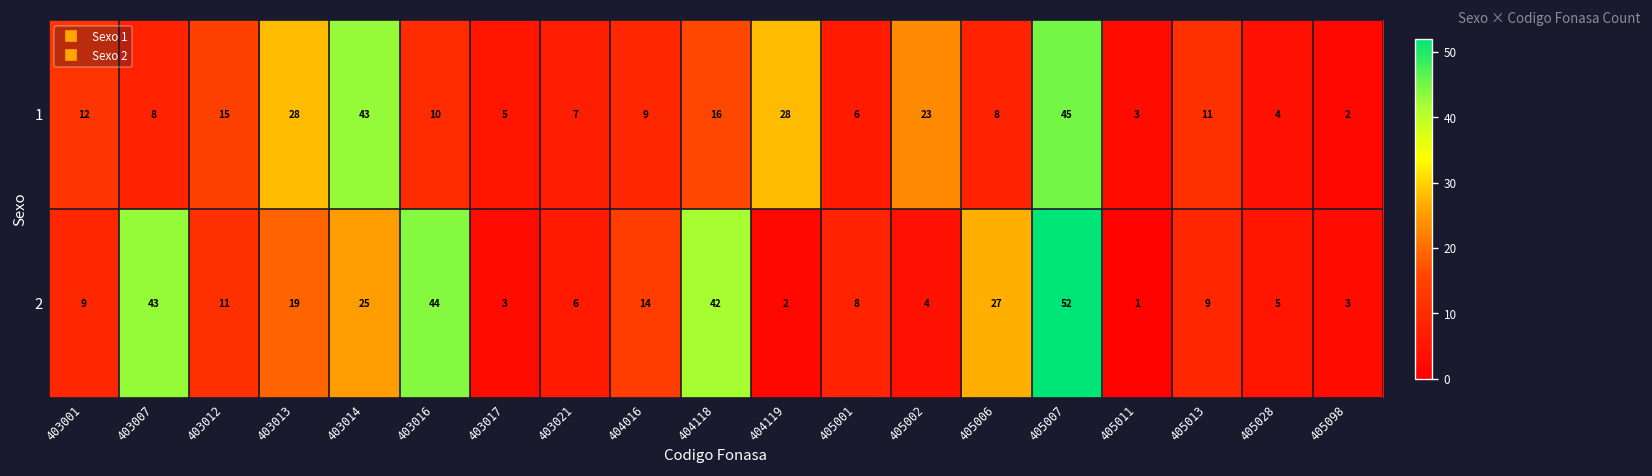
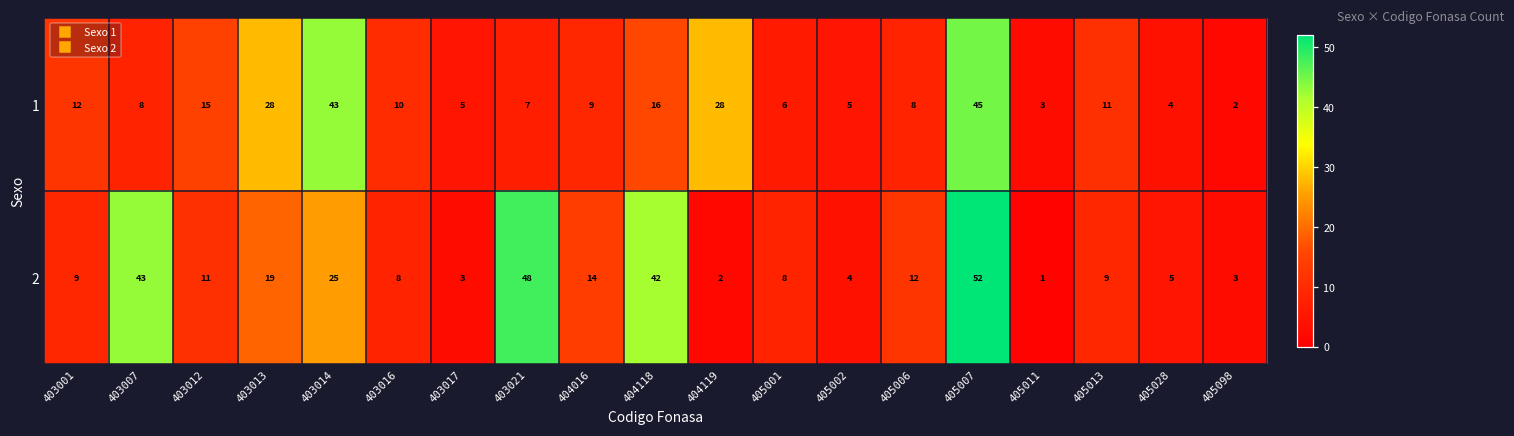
  {
    "1": {
      "403001": 12,
      "403007": 8,
      "403012": 15,
      "403013": 28,
      "403014": 43,
      "403016": 10,
      "403017": 5,
      "403021": 7,
      "404016": 9,
      "404118": 16,
      "404119": 28,
      "405001": 6,
-     "405002": 23,
+     "405002": 5,
      "405006": 8,
      "405007": 45,
      "405011": 3,
      "405013": 11,
      "405028": 4,
      "405098": 2
    },
    "2": {
      "403001": 9,
      "403007": 43,
      "403012": 11,
      "403013": 19,
      "403014": 25,
-     "403016": 44,
+     "403016": 8,
      "403017": 3,
-     "403021": 6,
+     "403021": 48,
      "404016": 14,
      "404118": 42,
      "404119": 2,
      "405001": 8,
      "405002": 4,
-     "405006": 27,
+     "405006": 12,
      "405007": 52,
      "405011": 1,
      "405013": 9,
      "405028": 5,
      "405098": 3
    }
  }
